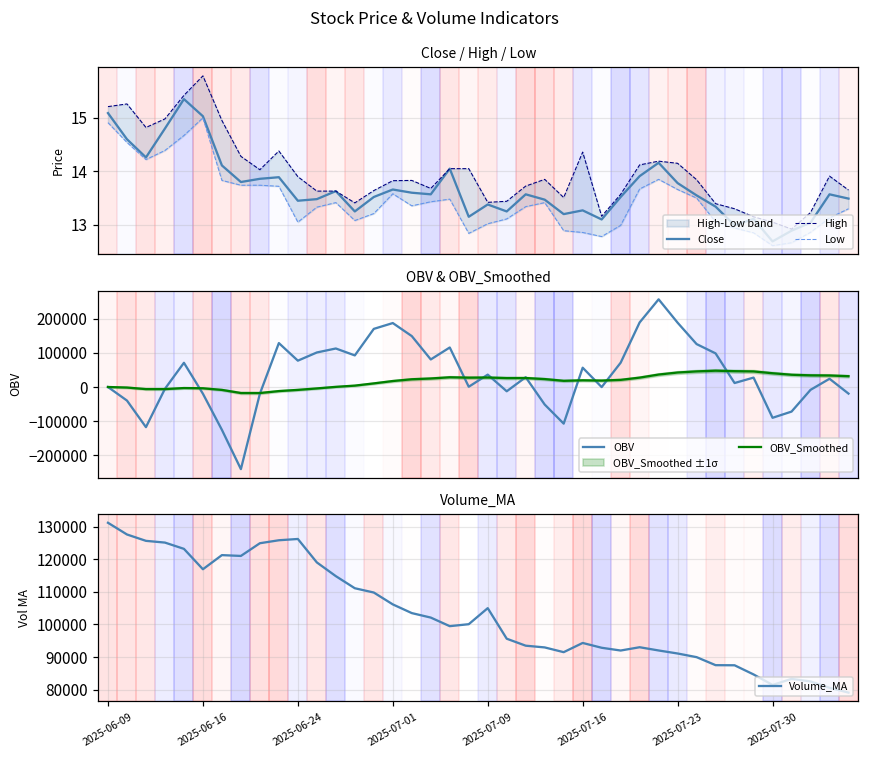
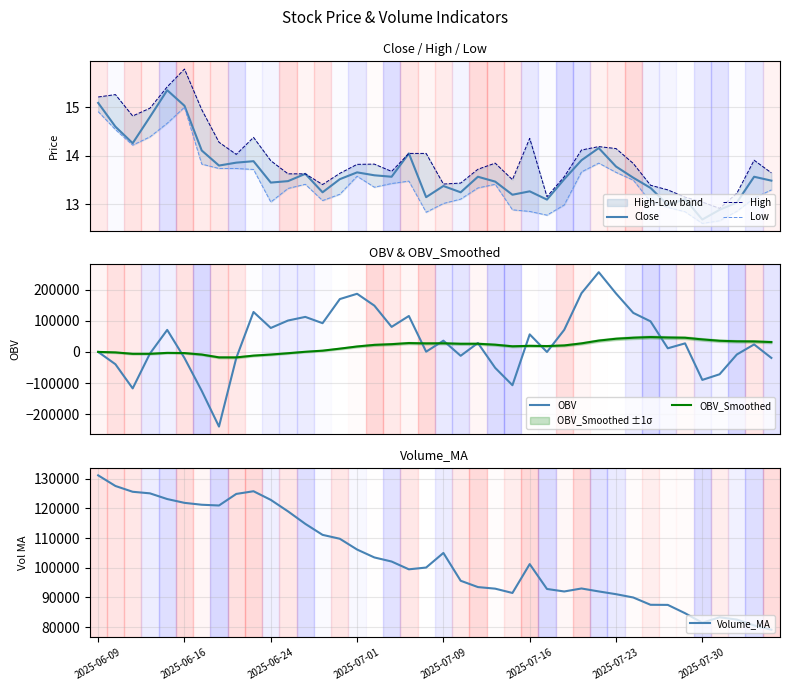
  {
    "Volume_MA": {
      "2025-06-09": 131000,
-     "2025-06-16": 117000,
-     "2025-06-24": 126000,
+     "2025-06-16": 122000,
+     "2025-06-24": 123000,
      "2025-07-01": 106000,
      "2025-07-09": 105000,
-     "2025-07-16": 94000,
+     "2025-07-16": 101000,
      "2025-07-23": 91000
    }
  }
